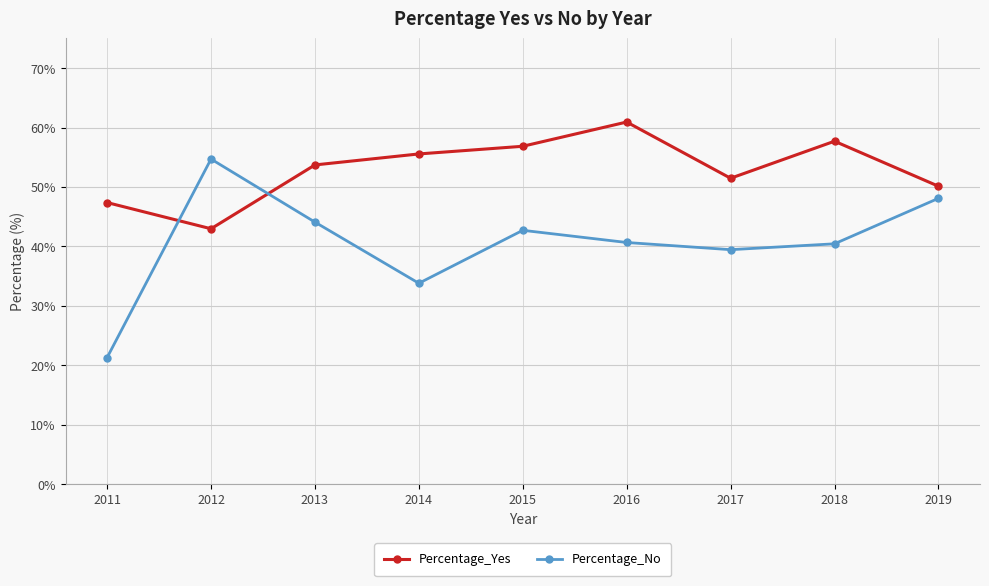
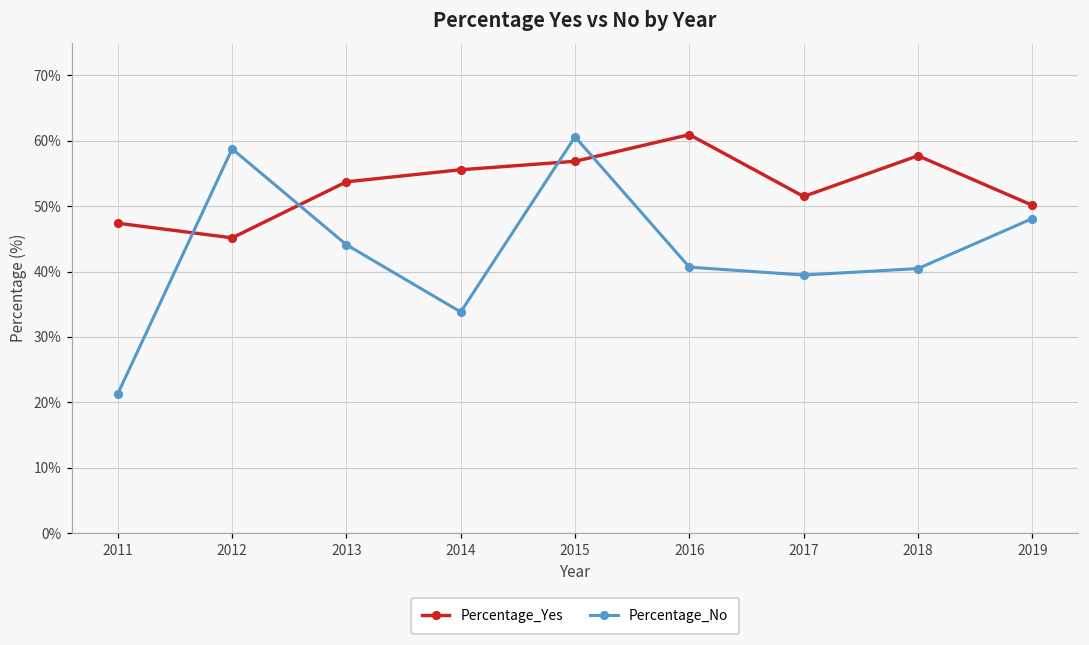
  {
    "Percentage_Yes": {
      "2011": "47%",
-     "2012": "43%",
+     "2012": "45%",
      "2013": "54%",
      "2014": "56%",
      "2015": "57%",
      "2016": "61%",
      "2017": "51%",
      "2018": "58%",
      "2019": "50%"
    },
    "Percentage_No": {
      "2011": "21%",
-     "2012": "55%",
+     "2012": "59%",
      "2013": "44%",
      "2014": "34%",
-     "2015": "43%",
+     "2015": "61%",
      "2016": "41%",
      "2017": "39%",
      "2018": "40%",
      "2019": "48%"
    }
  }
